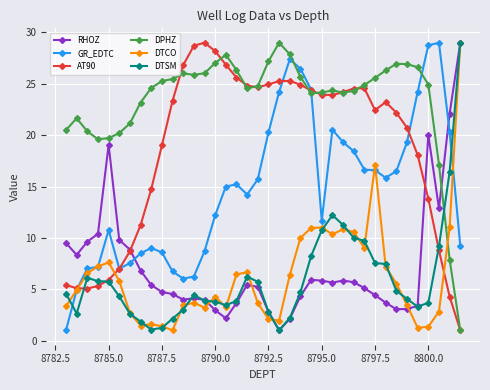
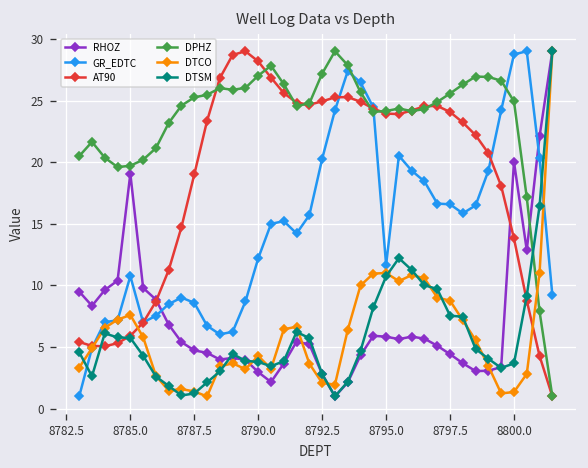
  {
    "RHOZ": {
      "8785.0": 19.1,
      "8787.5": 4.7,
      "8790.0": 3.0,
      "8795.0": 5.8,
      "8797.5": 4.4,
      "8800.0": 20.0
    },
    "GR_EDTC": {
      "8785.0": 10.8,
      "8787.5": 8.6,
      "8790.0": 12.2,
      "8792.5": 20.3,
      "8795.0": 11.7,
      "8797.5": 16.6,
      "8800.0": 28.7
    },
    "AT90": {
      "8787.5": 19.0,
      "8790.0": 28.2,
      "8792.5": 24.9,
-     "8797.5": 22.4,
+     "8797.5": 24.1,
      "8800.0": 13.8
    },
    "DPHZ": {
      "8785.0": 19.7,
      "8787.5": 25.3,
      "8790.0": 27.0,
      "8792.5": 27.2,
      "8797.5": 25.6,
      "8800.0": 24.9
    },
    "DTCO": {
      "8785.0": 7.6,
      "8790.0": 4.3,
      "8792.5": 2.1,
      "8795.0": 11.0,
-     "8797.5": 17.1,
+     "8797.5": 8.8,
      "8800.0": 1.4
    },
    "DTSM": {
      "8790.0": 3.8,
      "8795.0": 10.7,
      "8797.5": 7.6,
      "8800.0": 3.7
    }
  }
